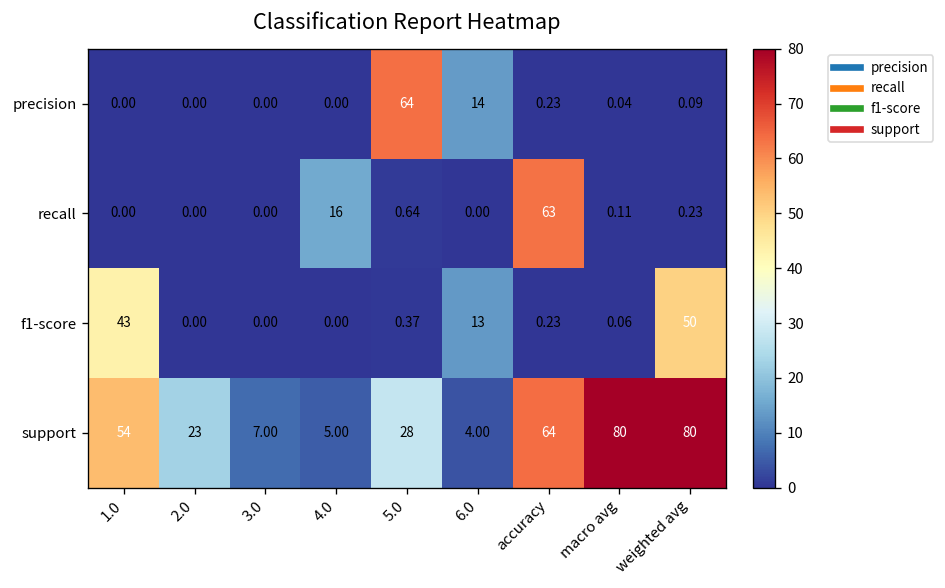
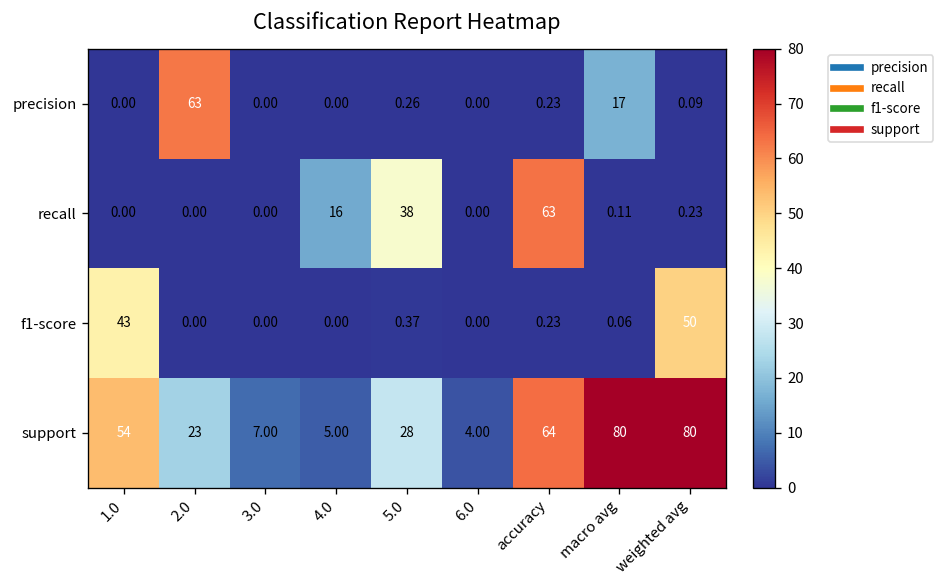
  {
    "precision": {
      "1.0": 0.00,
-     "2.0": 0.00,
+     "2.0": 63,
      "3.0": 0.00,
      "4.0": 0.00,
-     "5.0": 64,
-     "6.0": 14,
+     "5.0": 0.26,
+     "6.0": 0.00,
      "accuracy": 0.23,
-     "macro avg": 0.04,
+     "macro avg": 17,
      "weighted avg": 0.09
    },
    "recall": {
      "1.0": 0.00,
      "2.0": 0.00,
      "3.0": 0.00,
      "4.0": 16,
-     "5.0": 0.64,
+     "5.0": 38,
      "6.0": 0.00,
      "accuracy": 63,
      "macro avg": 0.11,
      "weighted avg": 0.23
    },
    "f1-score": {
      "1.0": 43,
      "2.0": 0.00,
      "3.0": 0.00,
      "4.0": 0.00,
      "5.0": 0.37,
-     "6.0": 13,
+     "6.0": 0.00,
      "accuracy": 0.23,
      "macro avg": 0.06,
      "weighted avg": 50
    },
    "support": {
      "1.0": 54,
      "2.0": 23,
      "3.0": 7.00,
      "4.0": 5.00,
      "5.0": 28,
      "6.0": 4.00,
      "accuracy": 64,
      "macro avg": 80,
      "weighted avg": 80
    }
  }
